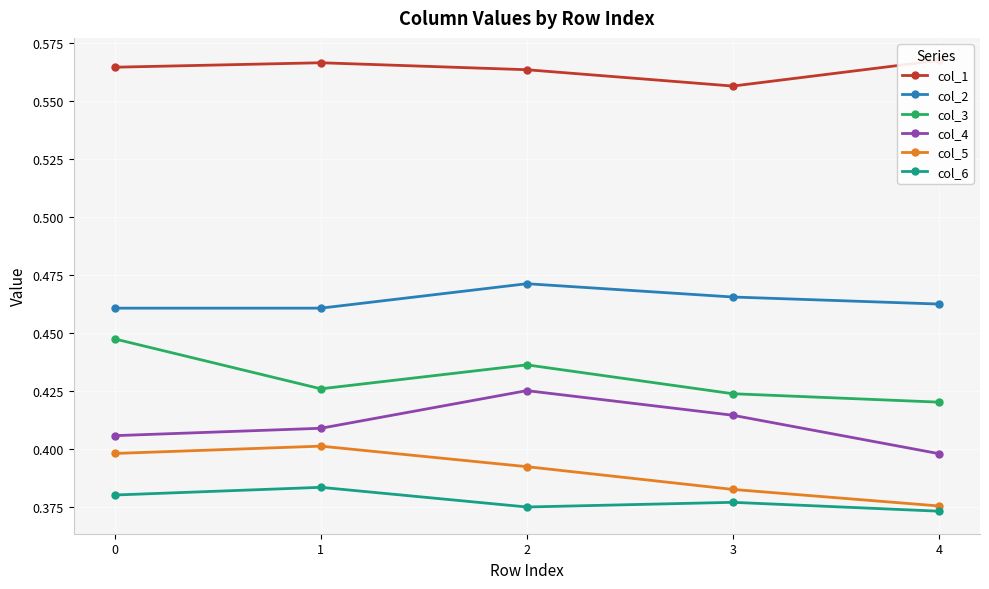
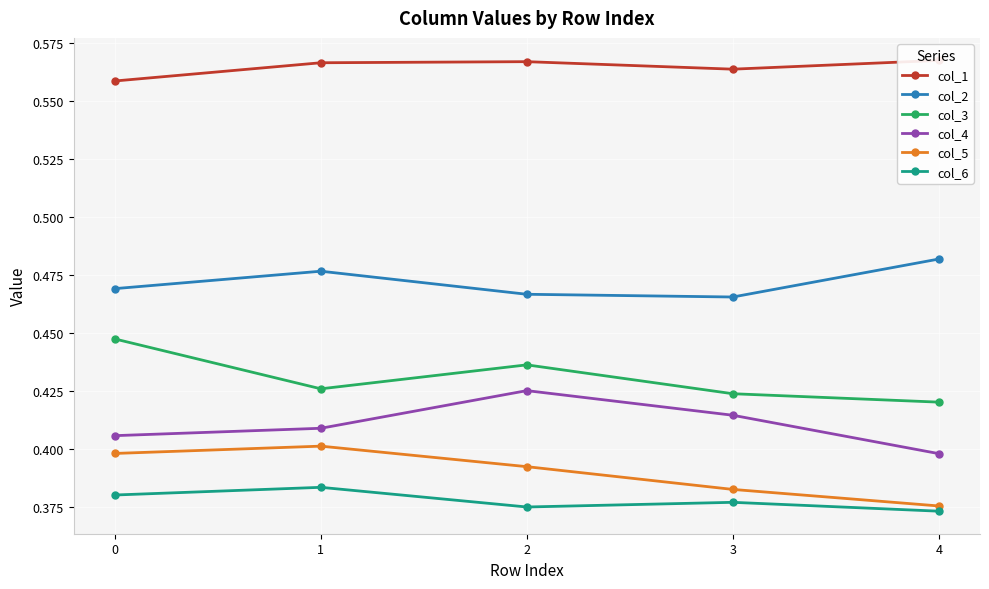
  {
    "col_1": {
-     "0": 0.565,
+     "0": 0.559,
      "1": 0.567,
-     "2": 0.564,
-     "3": 0.557
+     "2": 0.567,
+     "3": 0.564
    },
    "col_2": {
-     "0": 0.461,
-     "1": 0.461,
-     "2": 0.471,
+     "0": 0.469,
+     "1": 0.477,
+     "2": 0.467,
      "3": 0.466,
-     "4": 0.462
+     "4": 0.482
    },
    "col_4": {
      "0": 0.406,
      "1": 0.409,
      "2": 0.425,
      "3": 0.414,
      "4": 0.398
    },
    "col_5": {
      "0": 0.398,
      "1": 0.401,
      "2": 0.392,
      "3": 0.382,
      "4": 0.375
    }
  }
